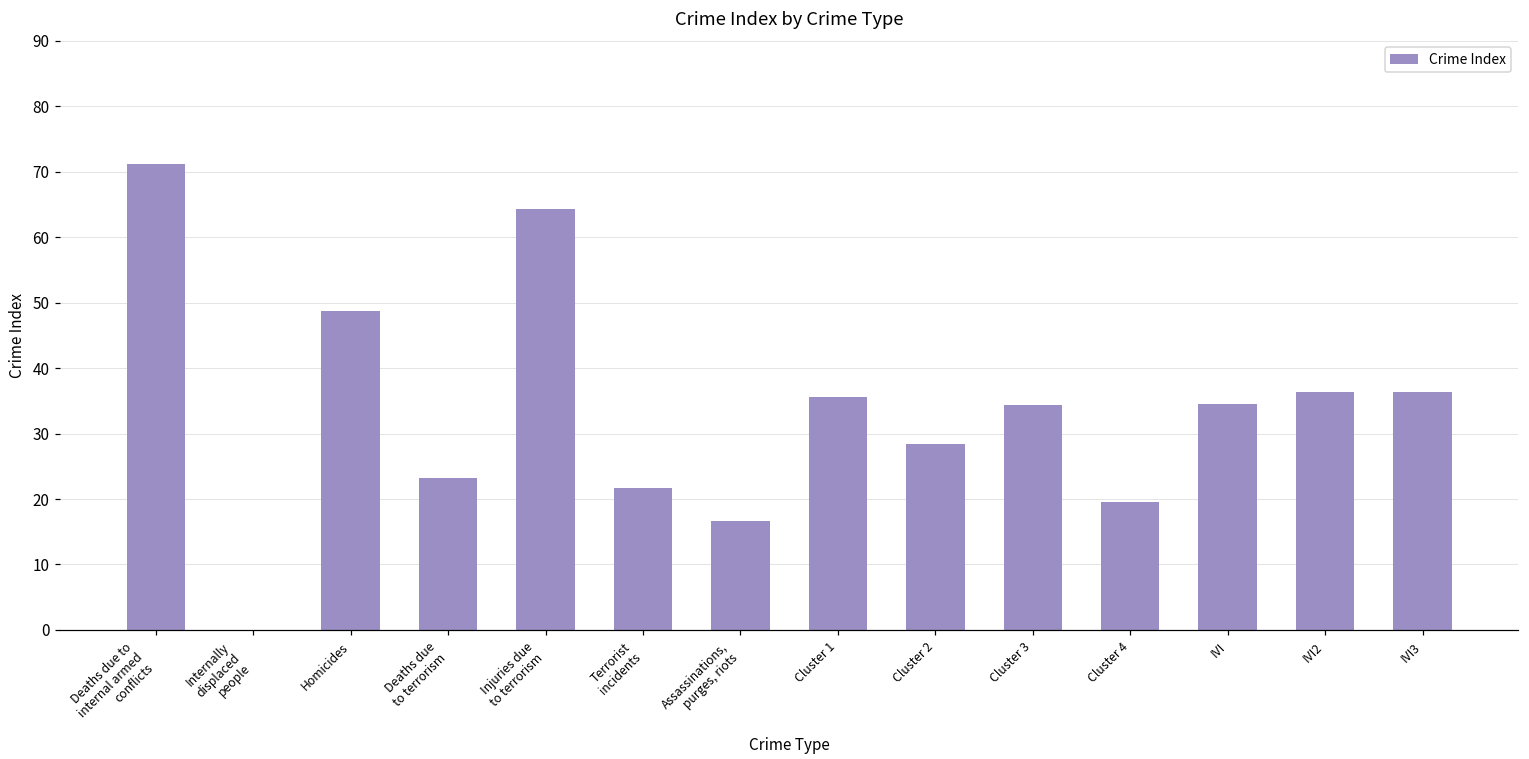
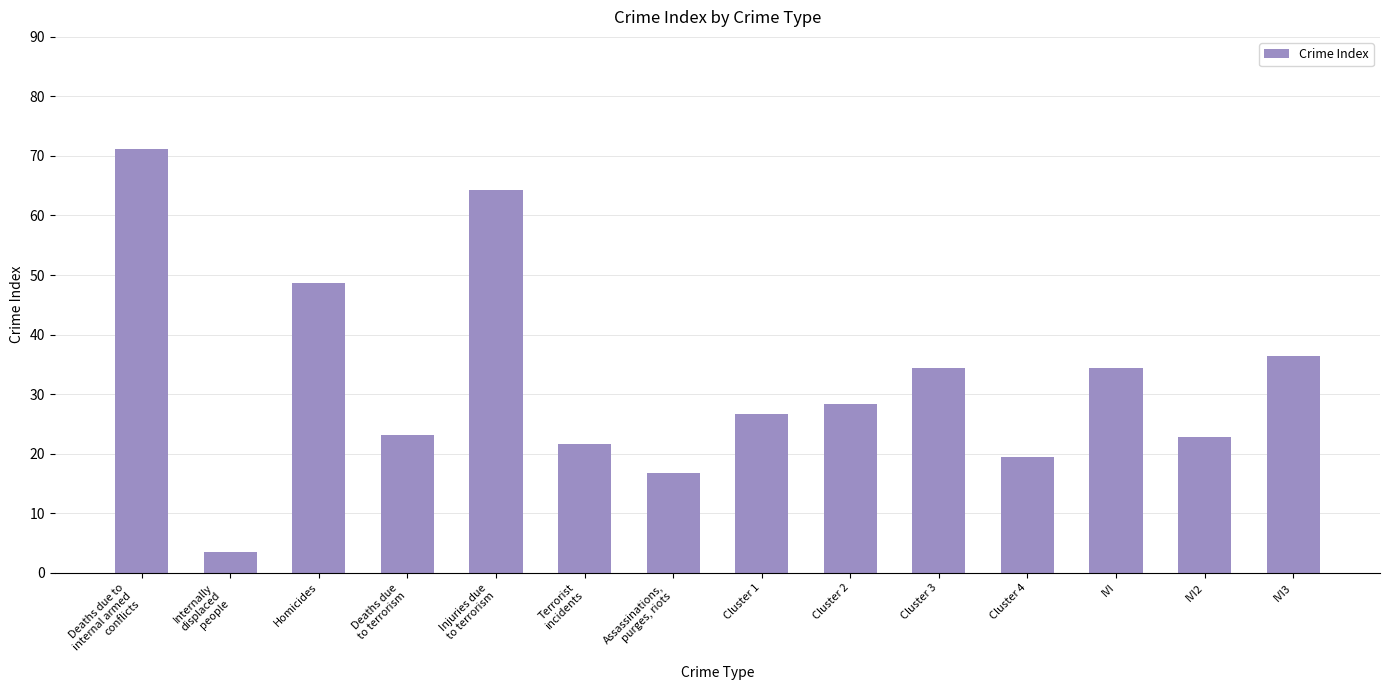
  {
    "Deaths due to internal armed conflicts": 71,
-   "Internally displaced people": 0,
+   "Internally displaced people": 4,
    "Homicides": 49,
    "Deaths due to terrorism": 23,
    "Injuries due to terrorism": 64,
    "Terrorist incidents": 22,
    "Assassinations, purges, riots": 17,
-   "Cluster 1": 36,
+   "Cluster 1": 27,
    "Cluster 2": 28,
    "Cluster 3": 34,
    "Cluster 4": 19,
    "IVI": 34,
-   "IVI2": 36,
+   "IVI2": 23,
    "IVI3": 36
  }
